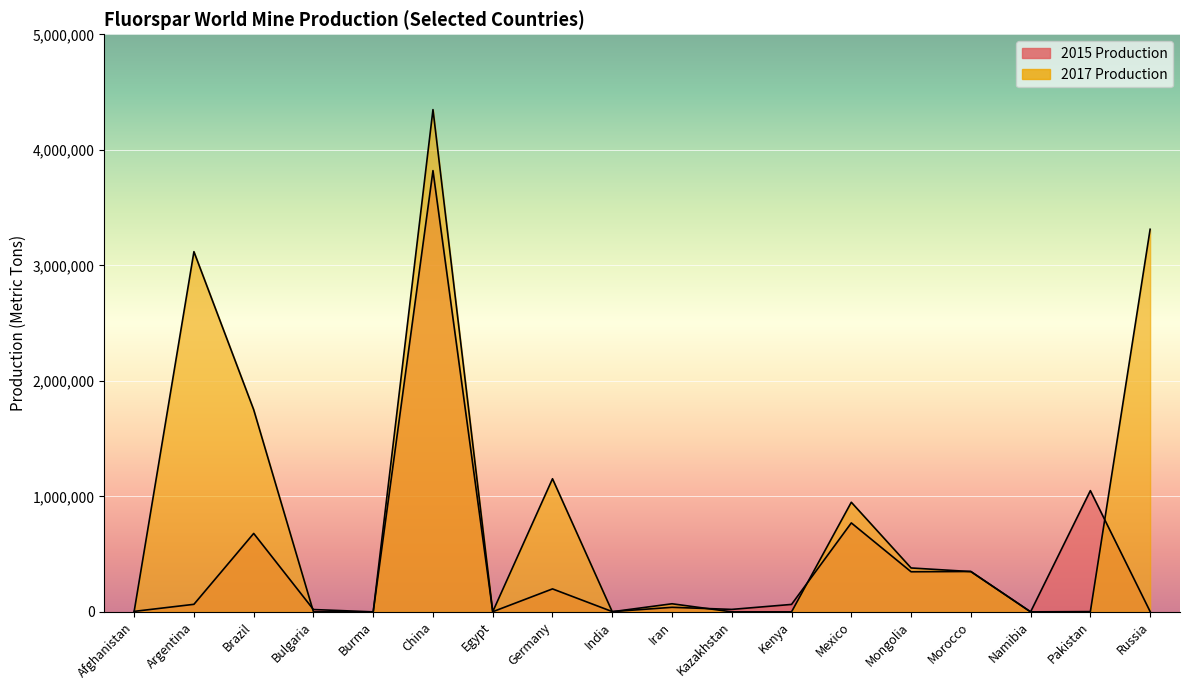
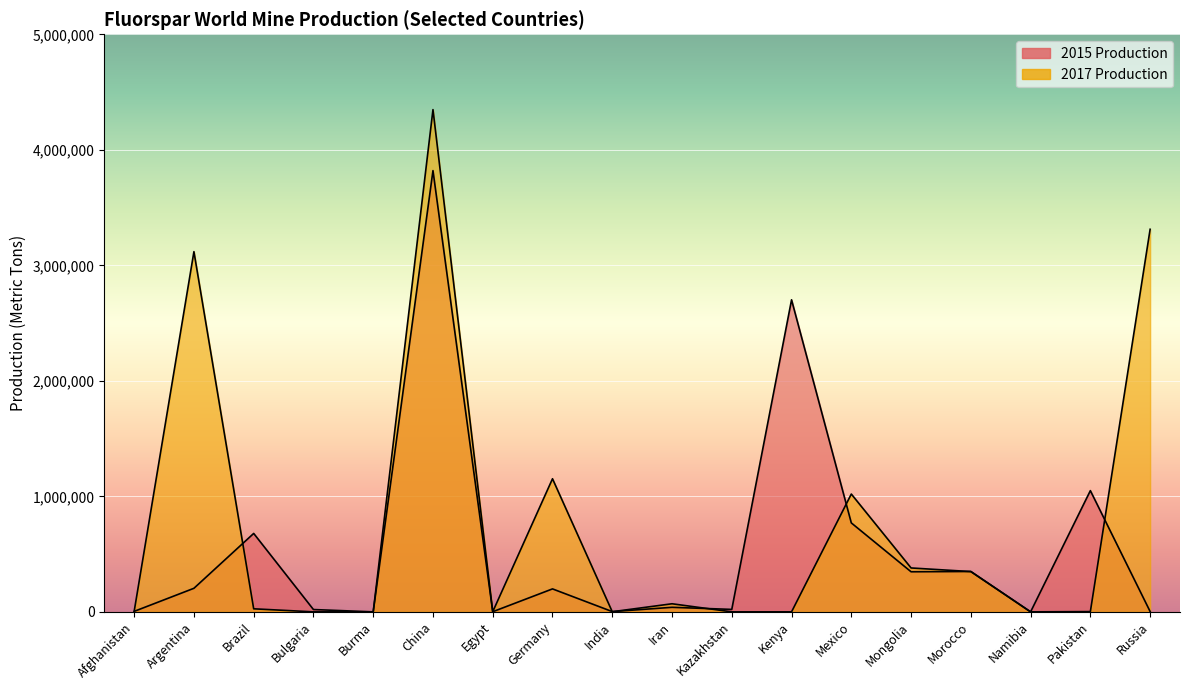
  {
    "2015 Production": {
-     "Argentina": "70,000",
+     "Argentina": "200,000",
      "Brazil": "680,000",
      "China": "3,820,000",
      "Germany": "200,000",
      "Iran": "40,000",
-     "Kenya": "60,000",
+     "Kenya": "2,700,000",
      "Mexico": "770,000",
      "Mongolia": "350,000",
      "Pakistan": "1,050,000",
      "Russia": "0"
    },
    "2017 Production": {
      "Argentina": "3,120,000",
-     "Brazil": "1,750,000",
+     "Brazil": "30,000",
      "China": "4,350,000",
      "Germany": "1,150,000",
      "Iran": "70,000",
      "Kenya": "0",
-     "Mexico": "950,000",
+     "Mexico": "1,020,000",
      "Mongolia": "380,000",
      "Pakistan": "0",
      "Russia": "3,310,000"
    }
  }
